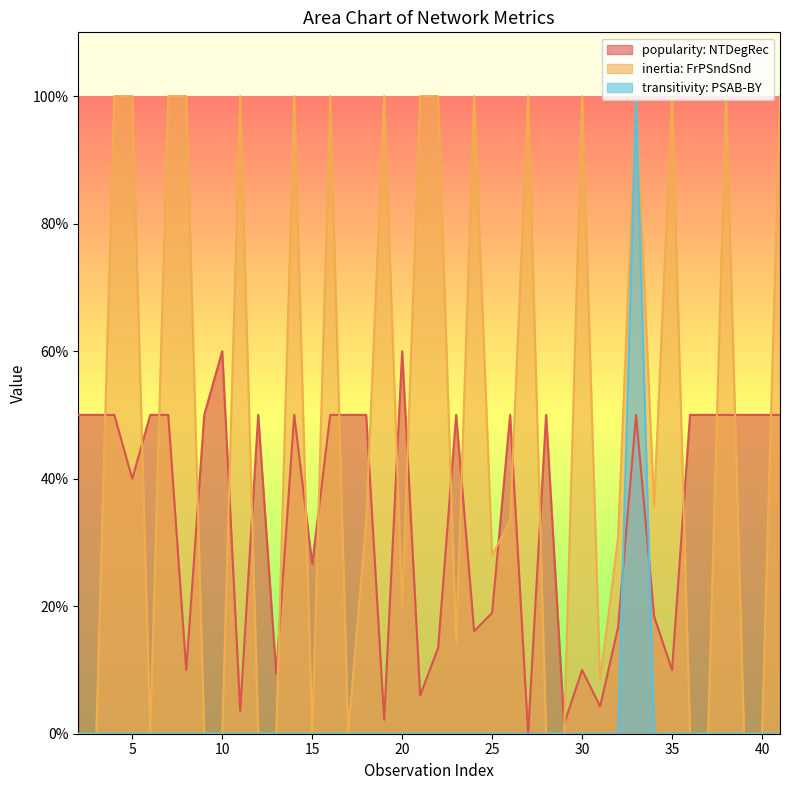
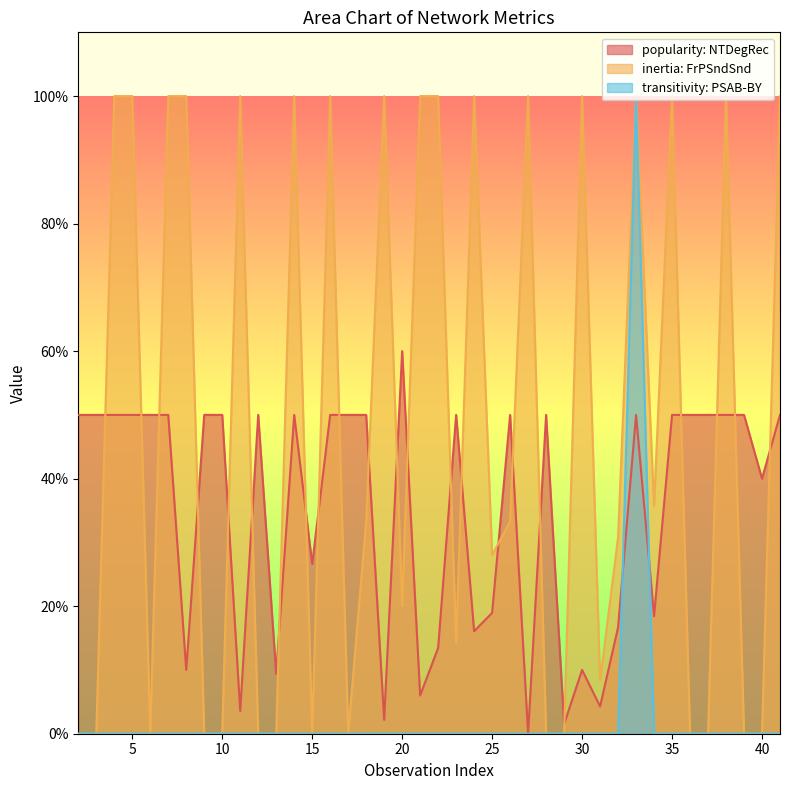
  {
    "popularity: NTDegRec": {
-     "5": "40%",
-     "10": "60%",
+     "5": "50%",
+     "10": "50%",
      "15": "27%",
      "20": "60%",
      "25": "19%",
      "30": "10%",
-     "35": "10%",
-     "40": "50%"
+     "35": "50%",
+     "40": "40%"
    },
    "inertia: FrPSndSnd": {
      "5": "100%",
      "20": "20%",
      "25": "28%",
      "30": "100%"
    },
    "transitivity: PSAB-BY": {
      "5": "0%",
      "20": "0%",
      "25": "0%",
      "30": "0%",
      "35": "0%"
    }
  }
